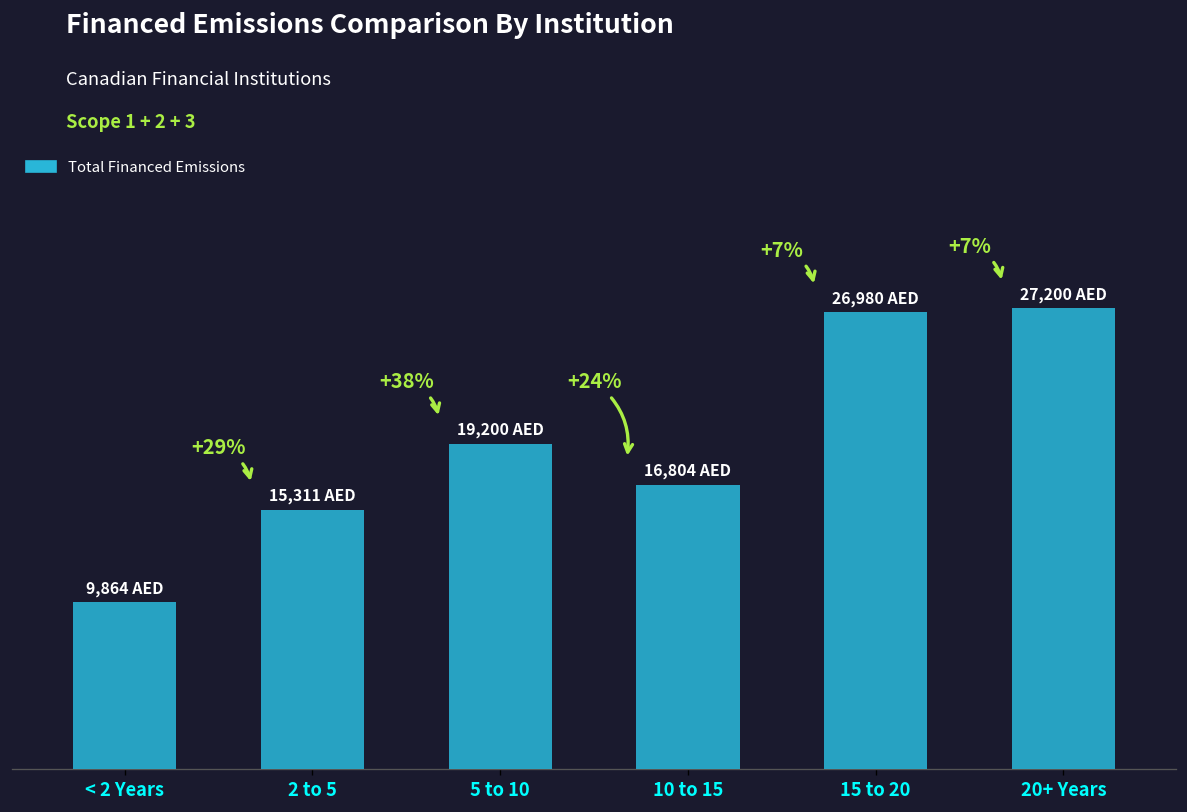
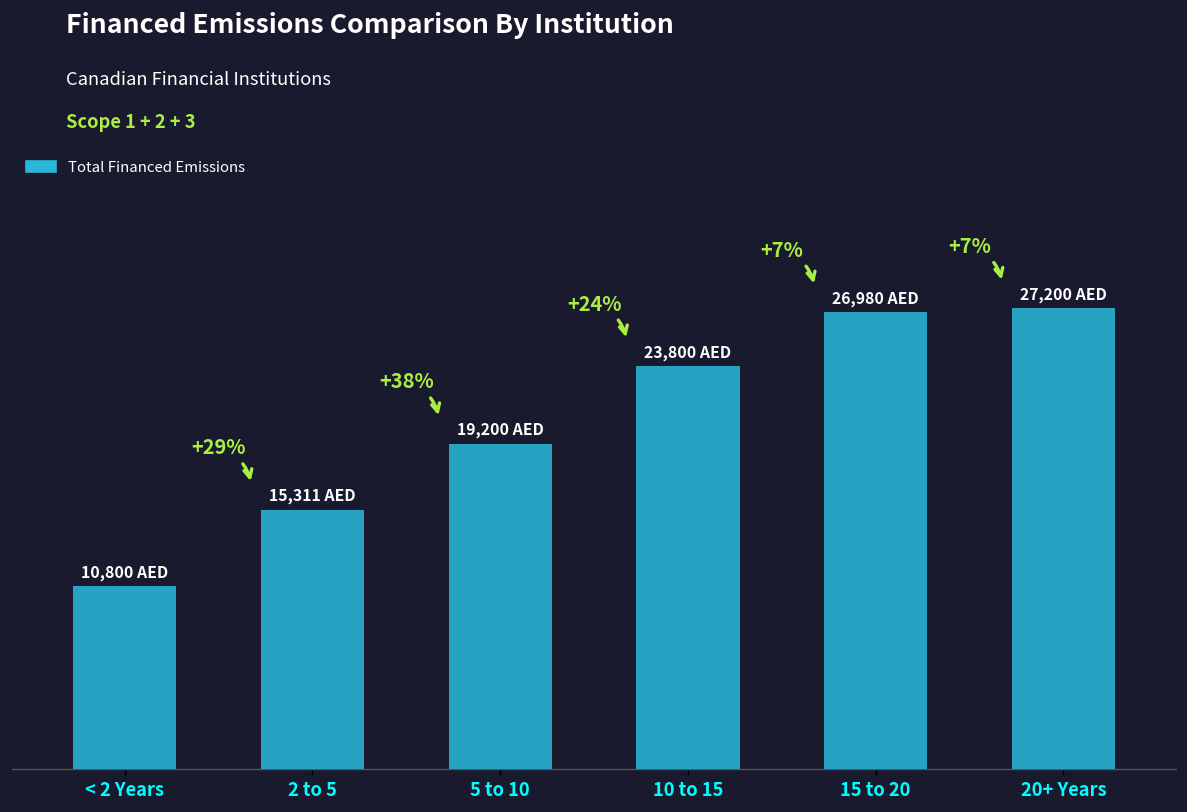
  {
-   "< 2 Years": "9,864",
+   "< 2 Years": "10,800",
    "2 to 5": "15,311",
    "5 to 10": "19,200",
-   "10 to 15": "16,804",
+   "10 to 15": "23,800",
    "15 to 20": "26,980",
    "20+ Years": "27,200"
  }
